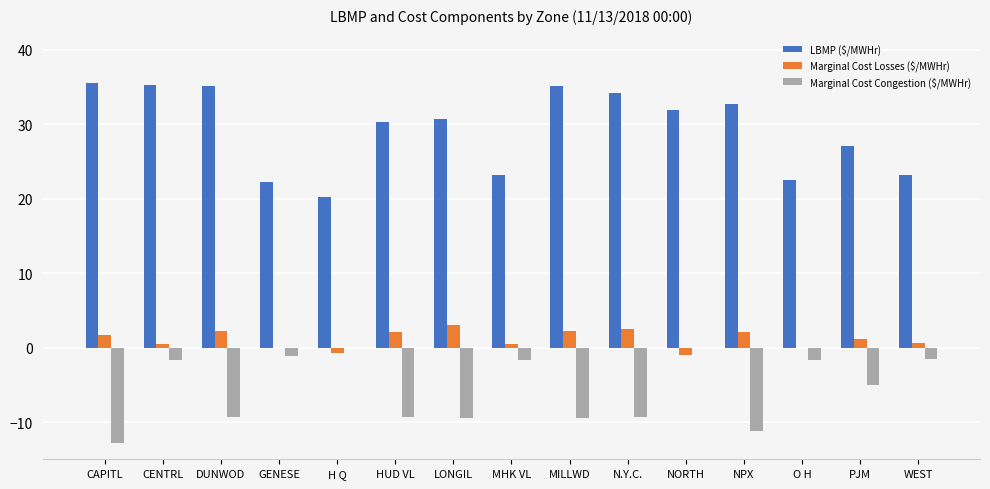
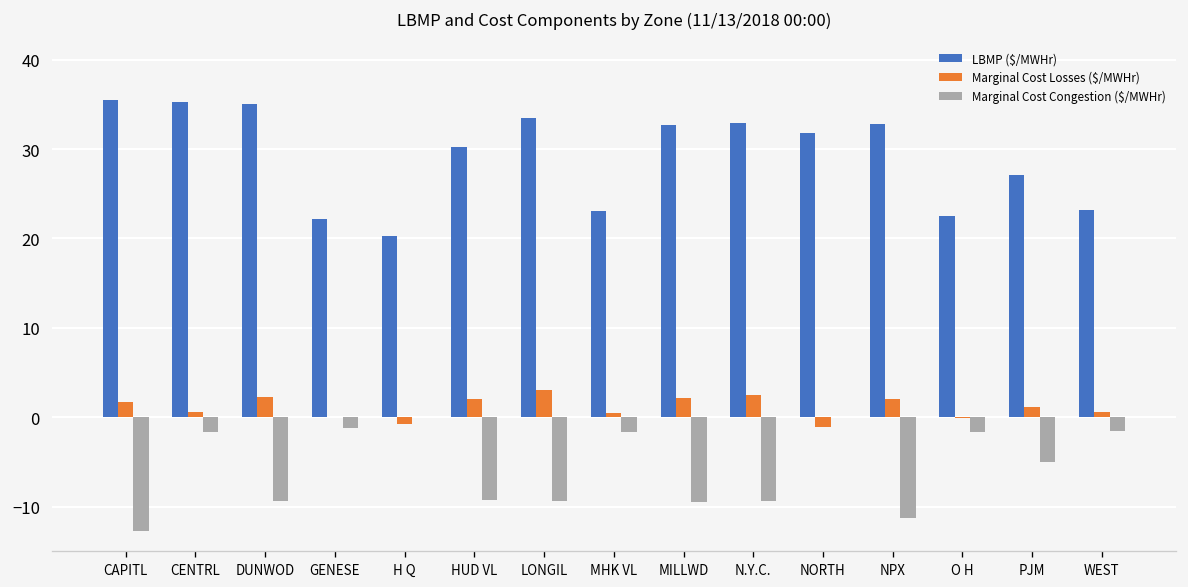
  {
    "LBMP ($/MWHr)": {
      "CAPITL": 35,
      "CENTRL": 35,
      "DUNWOD": 35,
      "GENESE": 22,
      "H Q": 20,
      "HUD VL": 30,
-     "LONGIL": 31,
+     "LONGIL": 33,
      "MHK VL": 23,
-     "MILLWD": 35,
-     "N.Y.C.": 34,
+     "MILLWD": 33,
+     "N.Y.C.": 33,
      "NORTH": 32,
      "NPX": 33,
      "O H": 23,
      "PJM": 27,
      "WEST": 23
    },
    "Marginal Cost Losses ($/MWHr)": {
      "CAPITL": 2,
      "CENTRL": 1,
      "DUNWOD": 2,
      "GENESE": 0,
      "H Q": -1,
      "HUD VL": 2,
      "LONGIL": 3,
      "MHK VL": 0,
      "MILLWD": 2,
      "N.Y.C.": 3,
      "NORTH": -1,
      "NPX": 2,
      "PJM": 1,
      "WEST": 1
    },
    "Marginal Cost Congestion ($/MWHr)": {
      "CAPITL": -13,
      "CENTRL": -2,
      "DUNWOD": -9,
      "GENESE": -1,
      "H Q": 0,
      "HUD VL": -9,
      "LONGIL": -9,
      "MHK VL": -2,
      "MILLWD": -10,
      "N.Y.C.": -9,
      "NORTH": 0,
      "NPX": -11,
      "O H": -2,
      "PJM": -5,
      "WEST": -2
    }
  }
